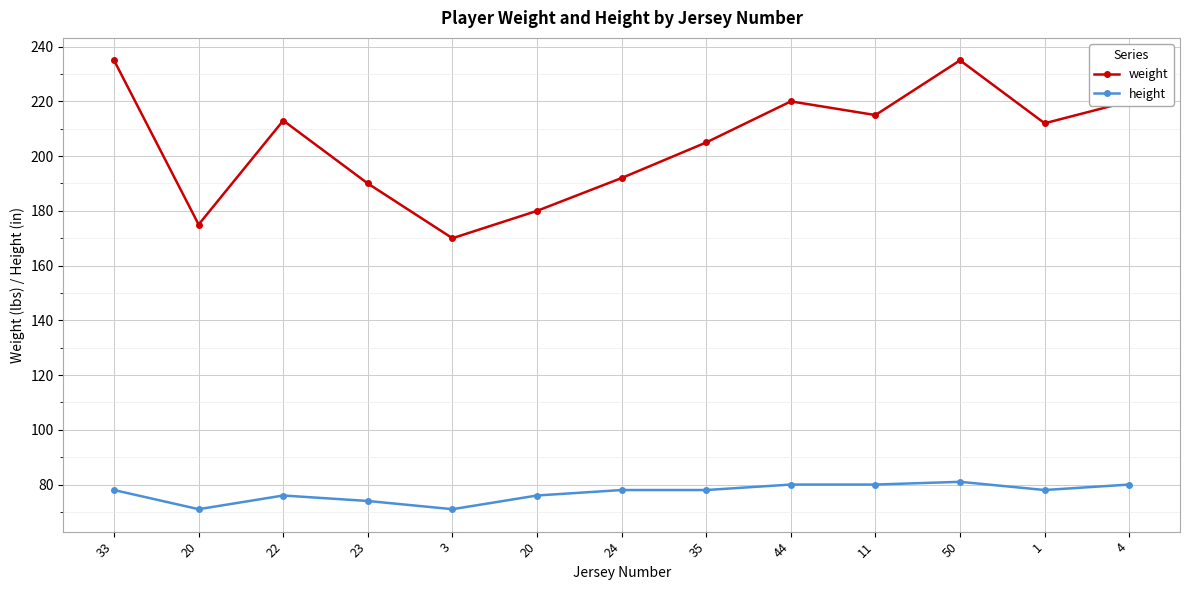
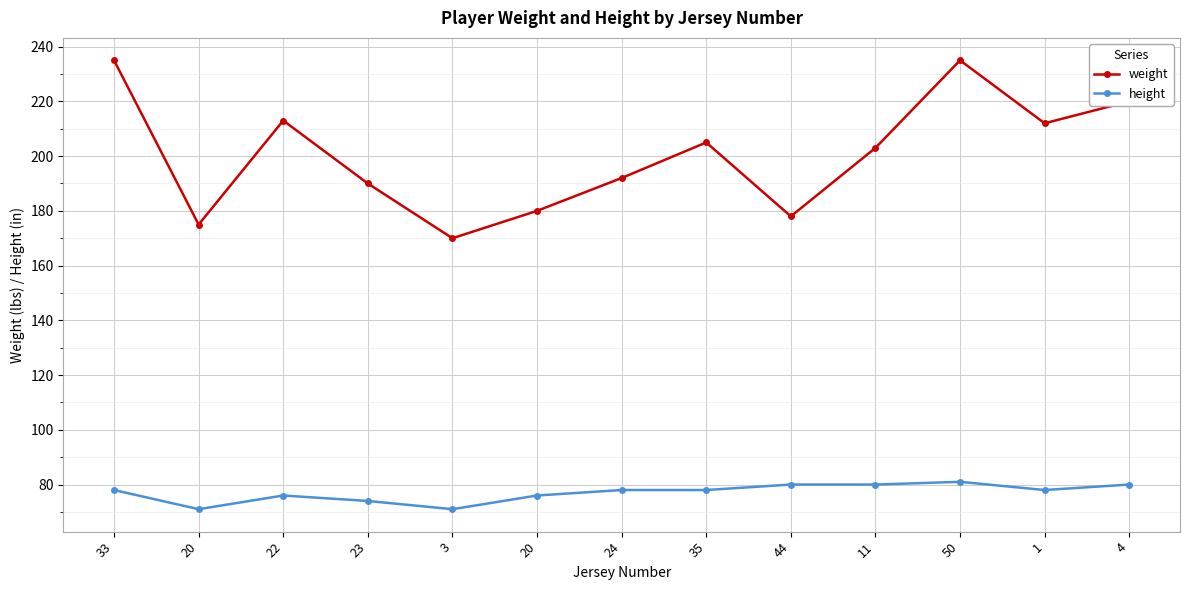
  {
    "weight": {
      "33": 235,
      "22": 213,
      "23": 190,
      "3": 170,
      "24": 192,
      "35": 205,
-     "44": 220,
-     "11": 215,
+     "44": 178,
+     "11": 203,
      "50": 235,
      "1": 212
    },
    "height": {
      "33": 78,
      "22": 76,
      "23": 74,
      "3": 71,
      "24": 78,
      "35": 78,
      "44": 80,
      "11": 80,
      "50": 81,
      "1": 78,
      "4": 80
    }
  }
